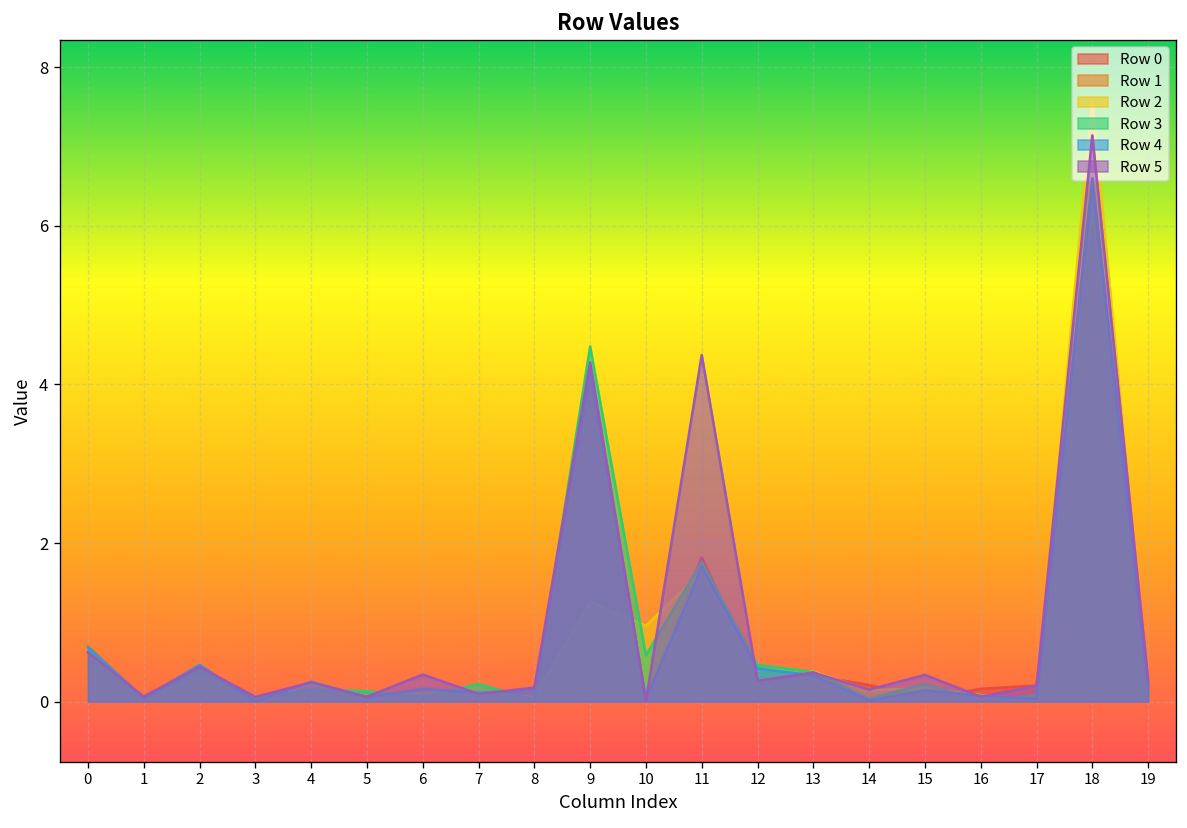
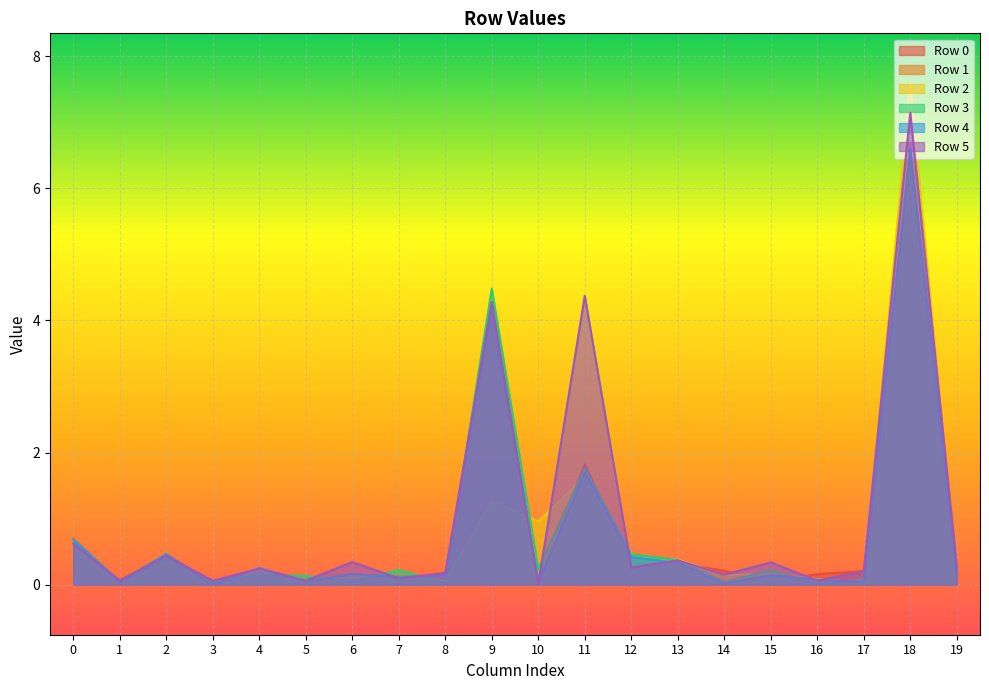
  {
    "Row 2": {
      "9": 1.3,
      "10": 1.0,
      "11": 1.6
    },
    "Row 3": {
      "4": 0.2,
      "5": 0.1,
      "7": 0.2,
      "9": 4.5,
-     "10": 0.6,
+     "10": 0.2,
      "11": 1.8,
      "12": 0.5,
      "15": 0.2,
      "17": 0.1
    },
    "Row 4": {
      "6": 0.2,
      "9": 4.2
    },
    "Row 5": {
      "6": 0.3,
      "9": 4.3,
      "11": 4.4,
      "12": 0.3,
      "15": 0.3,
      "19": 0.3
    }
  }
